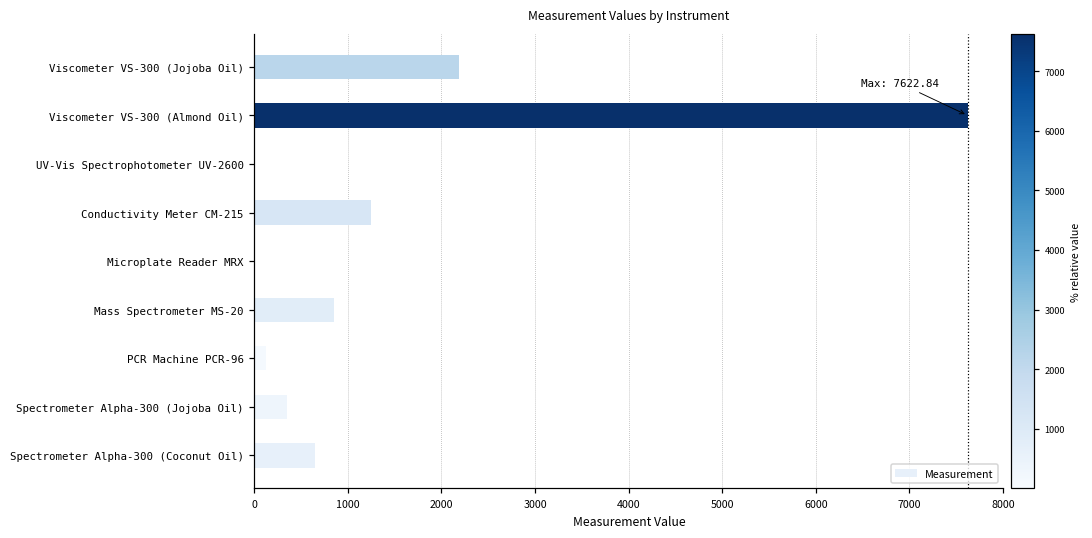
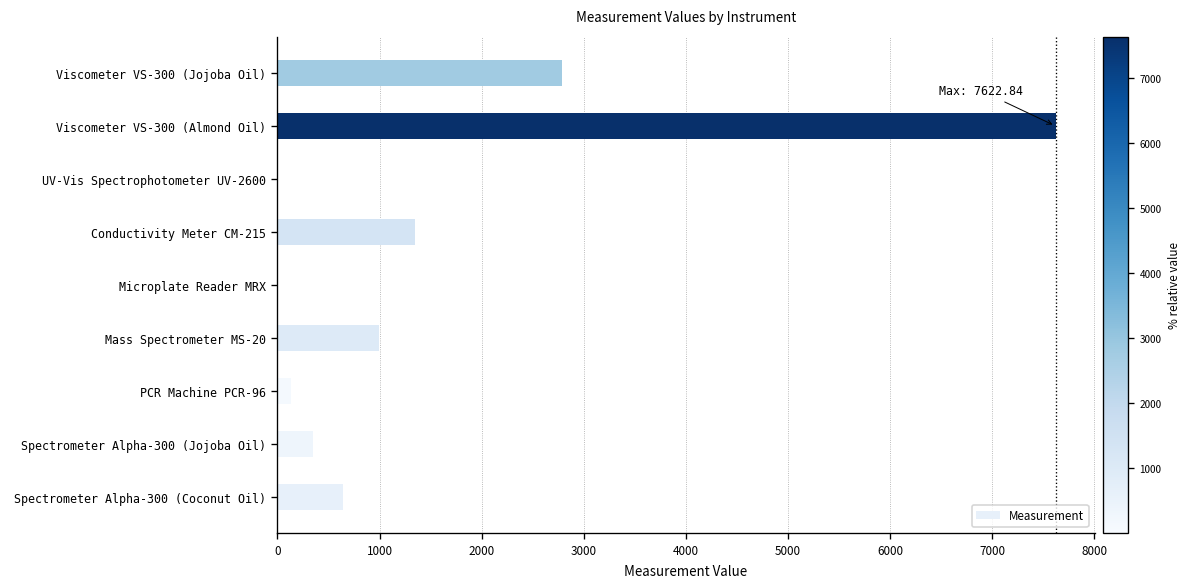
  {
-   "Viscometer VS-300 (Jojoba Oil)": 2200,
-   "Conductivity Meter CM-215": 1250,
-   "Mass Spectrometer MS-20": 900,
+   "Viscometer VS-300 (Jojoba Oil)": 2800,
+   "Conductivity Meter CM-215": 1350,
+   "Mass Spectrometer MS-20": 1000,
    "PCR Machine PCR-96": 100,
    "Spectrometer Alpha-300 (Jojoba Oil)": 300,
    "Spectrometer Alpha-300 (Coconut Oil)": 600
  }
